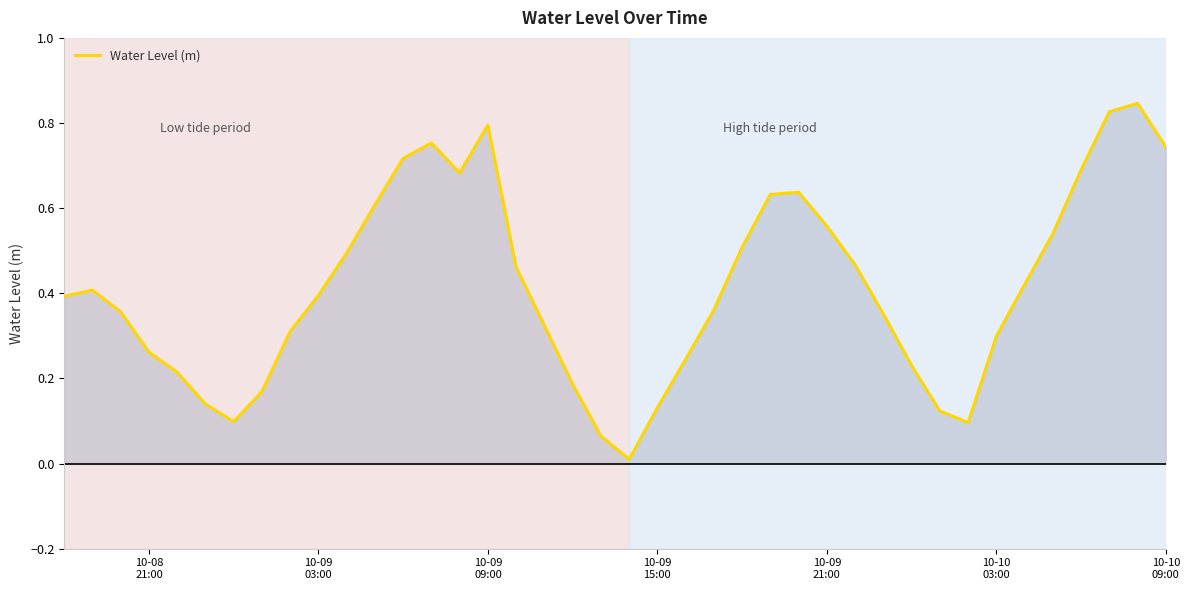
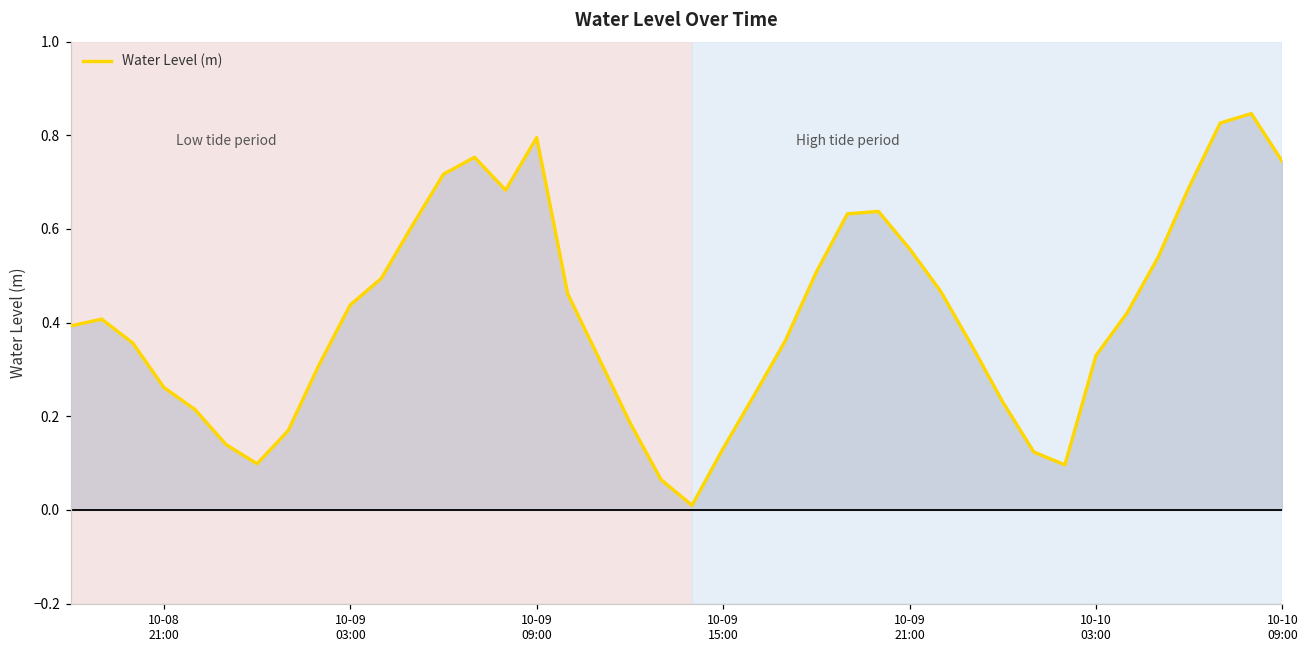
  {
    "10-08 21:00": 0.26,
-   "10-09 03:00": 0.39,
+   "10-09 03:00": 0.44,
    "10-09 09:00": 0.80,
    "10-09 15:00": 0.13,
    "10-09 21:00": 0.56,
-   "10-10 03:00": 0.30,
+   "10-10 03:00": 0.33,
    "10-10 09:00": 0.74
  }
